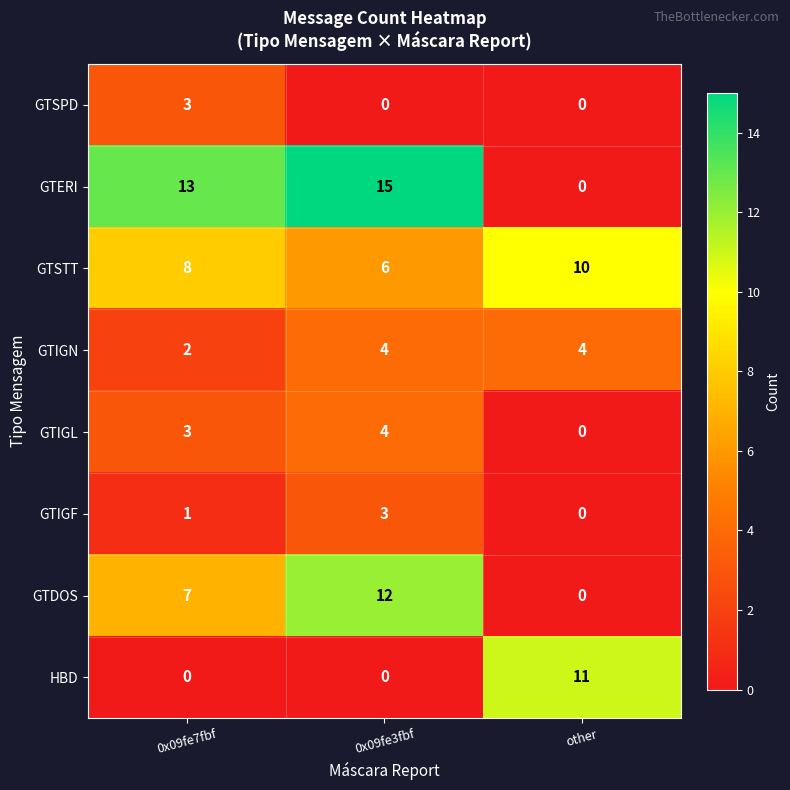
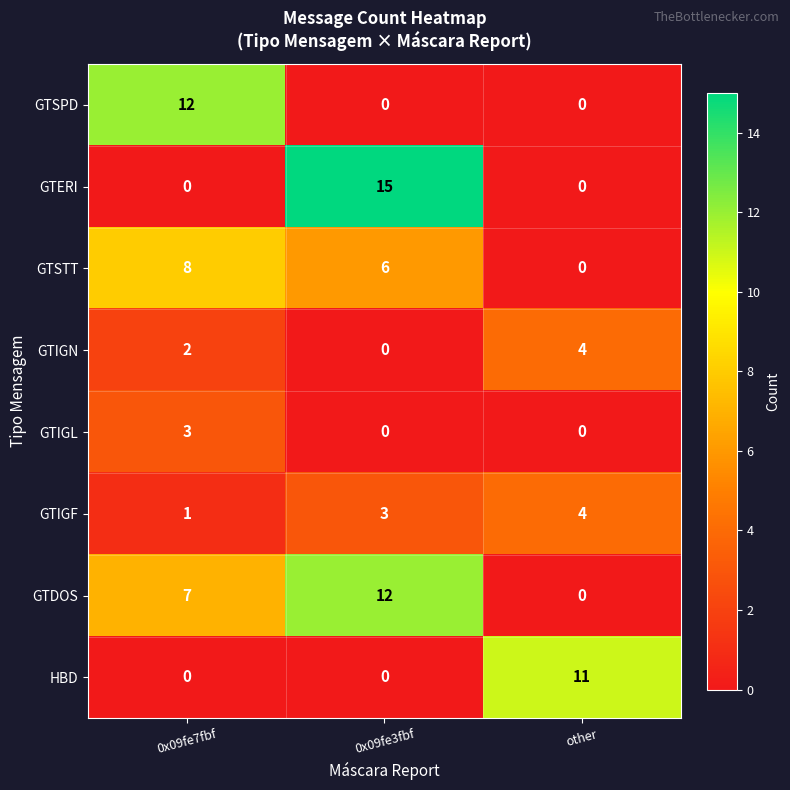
  {
    "GTSPD": {
-     "0x09fe7fbf": 3,
+     "0x09fe7fbf": 12,
      "0x09fe3fbf": 0,
      "other": 0
    },
    "GTERI": {
-     "0x09fe7fbf": 13,
+     "0x09fe7fbf": 0,
      "0x09fe3fbf": 15,
      "other": 0
    },
    "GTSTT": {
      "0x09fe7fbf": 8,
      "0x09fe3fbf": 6,
-     "other": 10
+     "other": 0
    },
    "GTIGN": {
      "0x09fe7fbf": 2,
-     "0x09fe3fbf": 4,
+     "0x09fe3fbf": 0,
      "other": 4
    },
    "GTIGL": {
      "0x09fe7fbf": 3,
-     "0x09fe3fbf": 4,
+     "0x09fe3fbf": 0,
      "other": 0
    },
    "GTIGF": {
      "0x09fe7fbf": 1,
      "0x09fe3fbf": 3,
-     "other": 0
+     "other": 4
    },
    "GTDOS": {
      "0x09fe7fbf": 7,
      "0x09fe3fbf": 12,
      "other": 0
    },
    "HBD": {
      "0x09fe7fbf": 0,
      "0x09fe3fbf": 0,
      "other": 11
    }
  }
